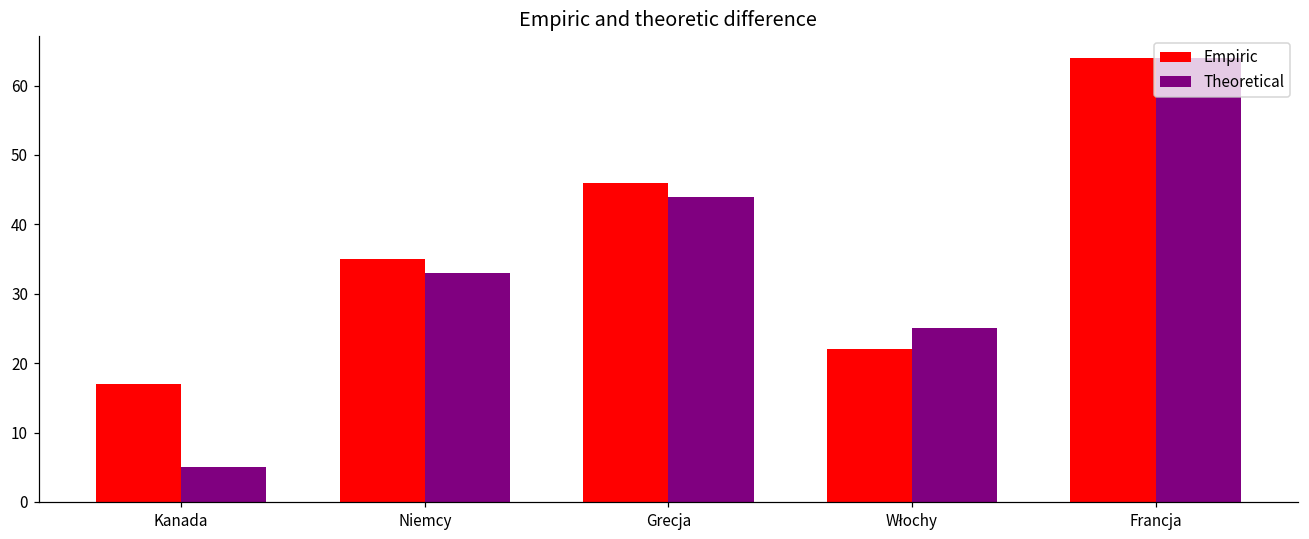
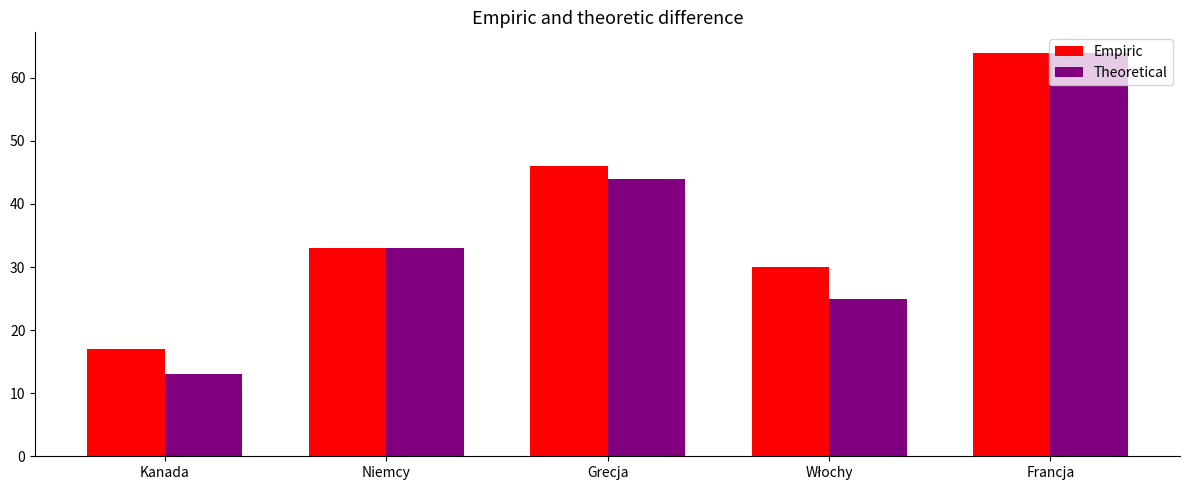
  {
    "Empiric": {
      "Kanada": 17,
-     "Niemcy": 35,
+     "Niemcy": 33,
      "Grecja": 46,
-     "Włochy": 22,
+     "Włochy": 30,
      "Francja": 64
    },
    "Theoretical": {
-     "Kanada": 5,
+     "Kanada": 13,
      "Niemcy": 33,
      "Grecja": 44,
      "Włochy": 25
    }
  }
